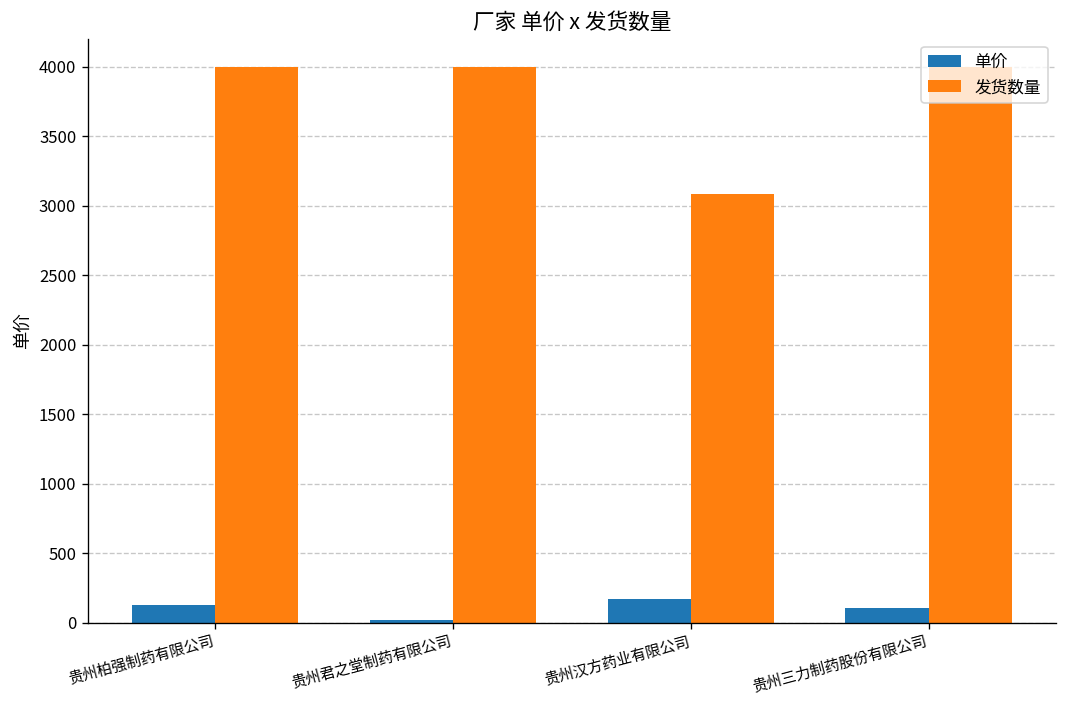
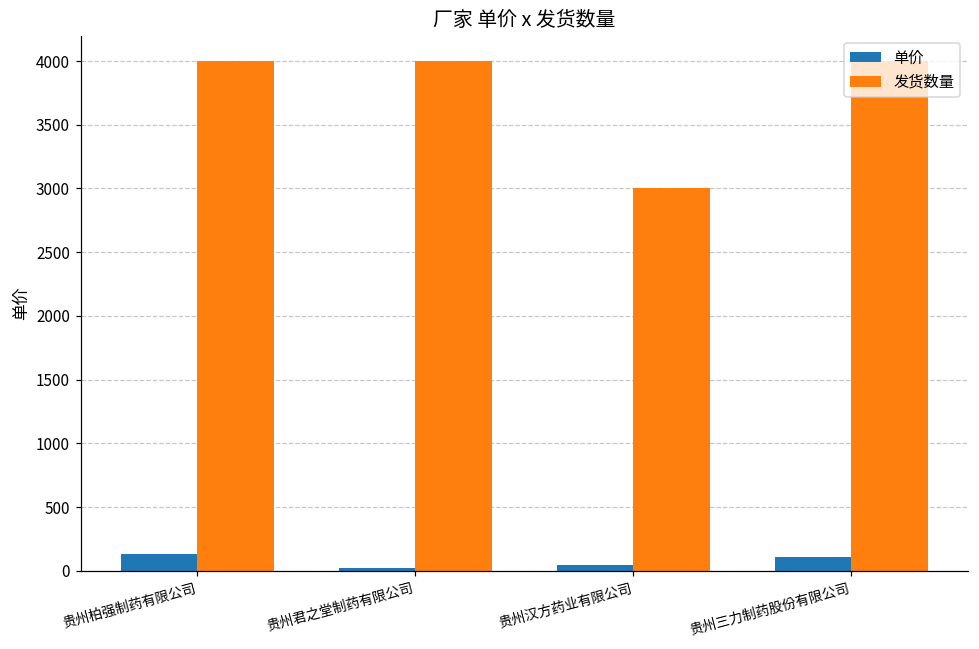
  {
    "单价": {
      "贵州柏强制药有限公司": 130,
-     "贵州汉方药业有限公司": 170,
+     "贵州汉方药业有限公司": 40,
      "贵州三力制药股份有限公司": 110
    },
    "发货数量": {
      "贵州柏强制药有限公司": 4000,
      "贵州君之堂制药有限公司": 4000,
-     "贵州汉方药业有限公司": 3080
+     "贵州汉方药业有限公司": 3000
    }
  }
